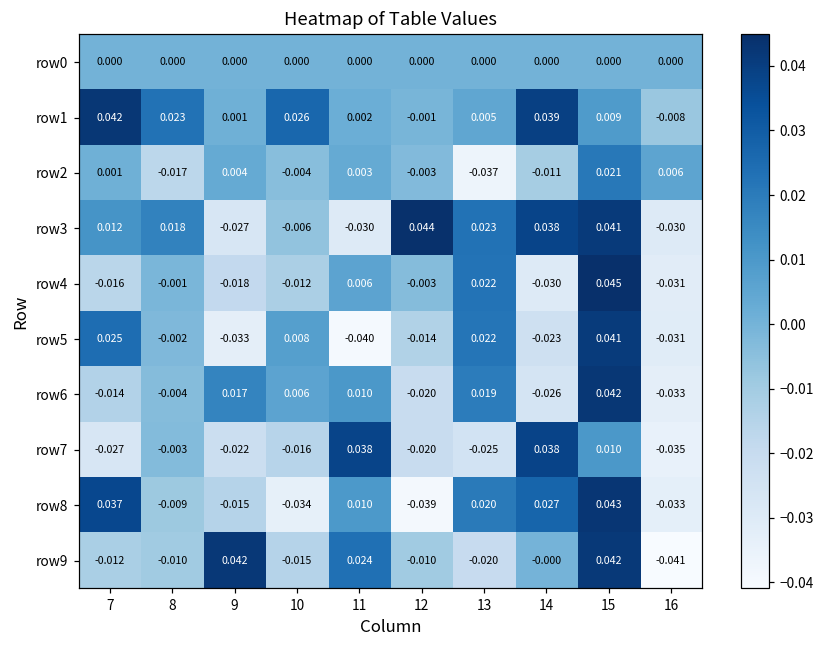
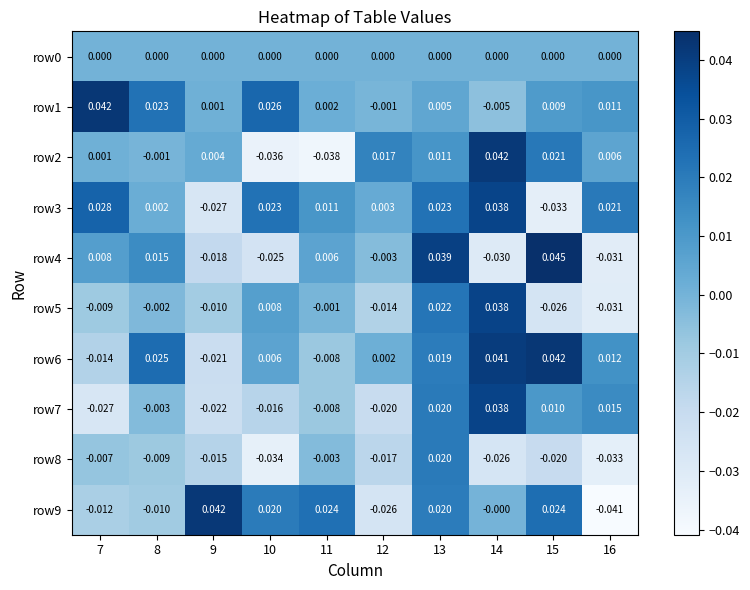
  {
    "row0": {
      "7": 0.000,
      "8": 0.000,
      "9": 0.000,
      "10": 0.000,
      "11": 0.000,
      "12": 0.000,
      "13": 0.000,
      "14": 0.000,
      "15": 0.000,
      "16": 0.000
    },
    "row1": {
      "7": 0.042,
      "8": 0.023,
      "9": 0.001,
      "10": 0.026,
      "11": 0.002,
      "12": -0.001,
      "13": 0.005,
-     "14": 0.039,
+     "14": -0.005,
      "15": 0.009,
-     "16": -0.008
+     "16": 0.011
    },
    "row2": {
      "7": 0.001,
-     "8": -0.017,
+     "8": -0.001,
      "9": 0.004,
-     "10": -0.004,
-     "11": 0.003,
-     "12": -0.003,
-     "13": -0.037,
-     "14": -0.011,
+     "10": -0.036,
+     "11": -0.038,
+     "12": 0.017,
+     "13": 0.011,
+     "14": 0.042,
      "15": 0.021,
      "16": 0.006
    },
    "row3": {
-     "7": 0.012,
-     "8": 0.018,
+     "7": 0.028,
+     "8": 0.002,
      "9": -0.027,
-     "10": -0.006,
-     "11": -0.030,
-     "12": 0.044,
+     "10": 0.023,
+     "11": 0.011,
+     "12": 0.003,
      "13": 0.023,
      "14": 0.038,
-     "15": 0.041,
-     "16": -0.030
+     "15": -0.033,
+     "16": 0.021
    },
    "row4": {
-     "7": -0.016,
-     "8": -0.001,
+     "7": 0.008,
+     "8": 0.015,
      "9": -0.018,
-     "10": -0.012,
+     "10": -0.025,
      "11": 0.006,
      "12": -0.003,
-     "13": 0.022,
+     "13": 0.039,
      "14": -0.030,
      "15": 0.045,
      "16": -0.031
    },
    "row5": {
-     "7": 0.025,
+     "7": -0.009,
      "8": -0.002,
-     "9": -0.033,
+     "9": -0.010,
      "10": 0.008,
-     "11": -0.040,
+     "11": -0.001,
      "12": -0.014,
      "13": 0.022,
-     "14": -0.023,
-     "15": 0.041,
+     "14": 0.038,
+     "15": -0.026,
      "16": -0.031
    },
    "row6": {
      "7": -0.014,
-     "8": -0.004,
-     "9": 0.017,
+     "8": 0.025,
+     "9": -0.021,
      "10": 0.006,
-     "11": 0.010,
-     "12": -0.020,
+     "11": -0.008,
+     "12": 0.002,
      "13": 0.019,
-     "14": -0.026,
+     "14": 0.041,
      "15": 0.042,
-     "16": -0.033
+     "16": 0.012
    },
    "row7": {
      "7": -0.027,
      "8": -0.003,
      "9": -0.022,
      "10": -0.016,
-     "11": 0.038,
+     "11": -0.008,
      "12": -0.020,
-     "13": -0.025,
+     "13": 0.020,
      "14": 0.038,
      "15": 0.010,
-     "16": -0.035
+     "16": 0.015
    },
    "row8": {
-     "7": 0.037,
+     "7": -0.007,
      "8": -0.009,
      "9": -0.015,
      "10": -0.034,
-     "11": 0.010,
-     "12": -0.039,
+     "11": -0.003,
+     "12": -0.017,
      "13": 0.020,
-     "14": 0.027,
-     "15": 0.043,
+     "14": -0.026,
+     "15": -0.020,
      "16": -0.033
    },
    "row9": {
      "7": -0.012,
      "8": -0.010,
      "9": 0.042,
-     "10": -0.015,
+     "10": 0.020,
      "11": 0.024,
-     "12": -0.010,
-     "13": -0.020,
+     "12": -0.026,
+     "13": 0.020,
      "14": -0.000,
-     "15": 0.042,
+     "15": 0.024,
      "16": -0.041
    }
  }
